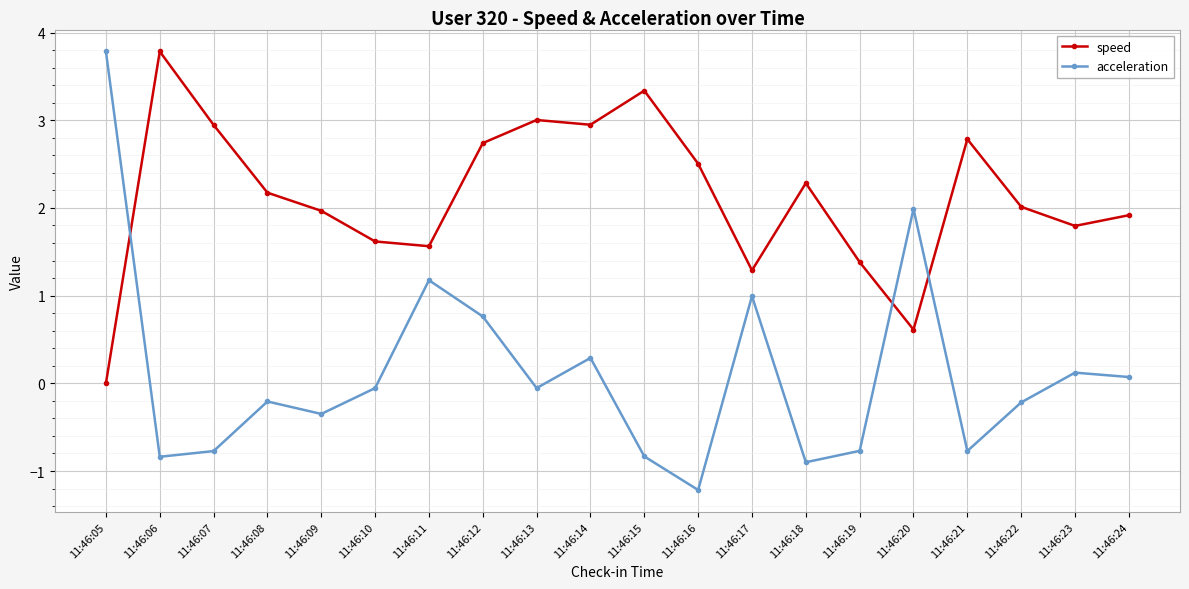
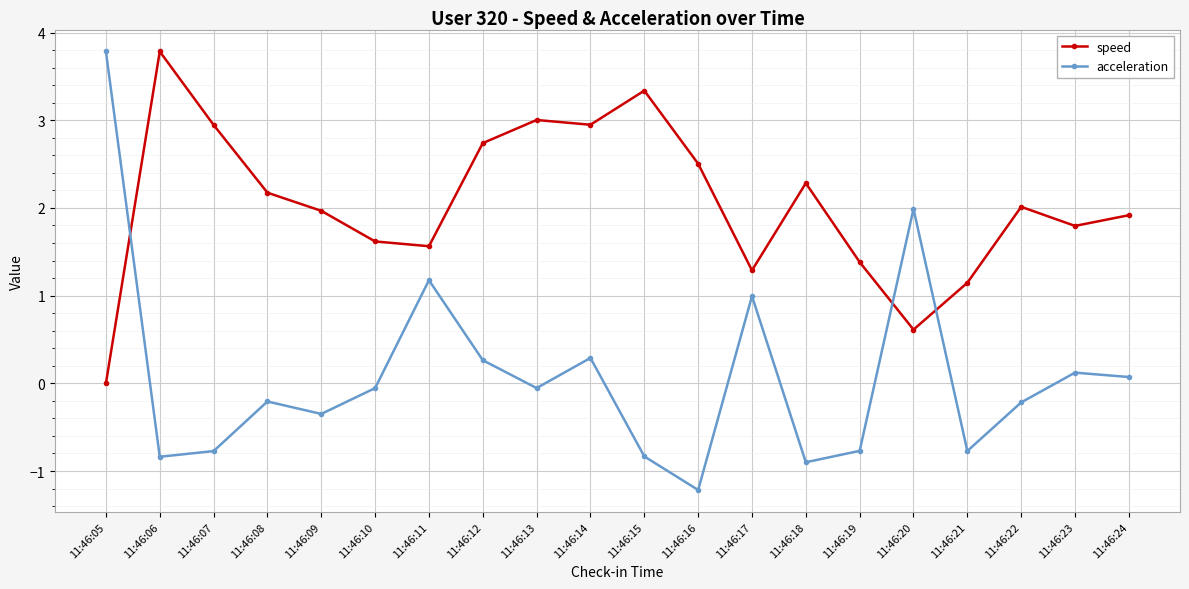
  {
    "speed": {
      "11:46:05": 0.0,
      "11:46:06": 3.8,
      "11:46:07": 2.9,
      "11:46:08": 2.2,
      "11:46:09": 2.0,
      "11:46:10": 1.6,
      "11:46:11": 1.6,
      "11:46:12": 2.7,
      "11:46:13": 3.0,
      "11:46:14": 2.9,
      "11:46:15": 3.3,
      "11:46:16": 2.5,
      "11:46:17": 1.3,
      "11:46:18": 2.3,
      "11:46:19": 1.4,
      "11:46:20": 0.6,
-     "11:46:21": 2.8,
+     "11:46:21": 1.1,
      "11:46:22": 2.0,
      "11:46:23": 1.8,
      "11:46:24": 1.9
    },
    "acceleration": {
      "11:46:05": 3.8,
      "11:46:06": -0.8,
      "11:46:07": -0.8,
      "11:46:08": -0.2,
      "11:46:09": -0.3,
      "11:46:10": -0.1,
      "11:46:11": 1.2,
-     "11:46:12": 0.8,
+     "11:46:12": 0.3,
      "11:46:13": -0.1,
      "11:46:14": 0.3,
      "11:46:15": -0.8,
      "11:46:16": -1.2,
      "11:46:17": 1.0,
      "11:46:18": -0.9,
      "11:46:19": -0.8,
      "11:46:20": 2.0,
      "11:46:21": -0.8,
      "11:46:22": -0.2,
      "11:46:23": 0.1,
      "11:46:24": 0.1
    }
  }
